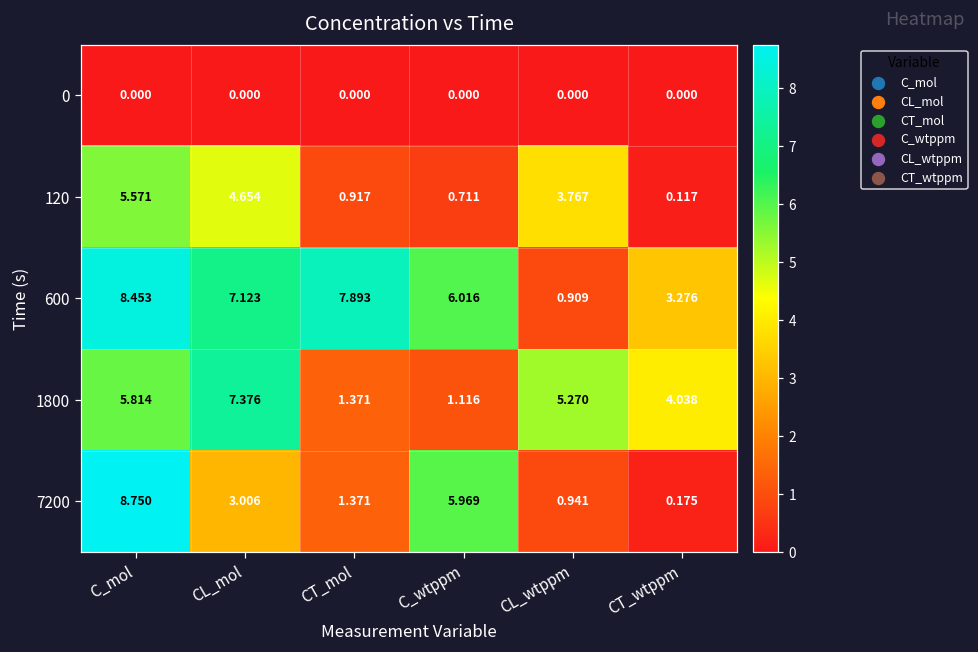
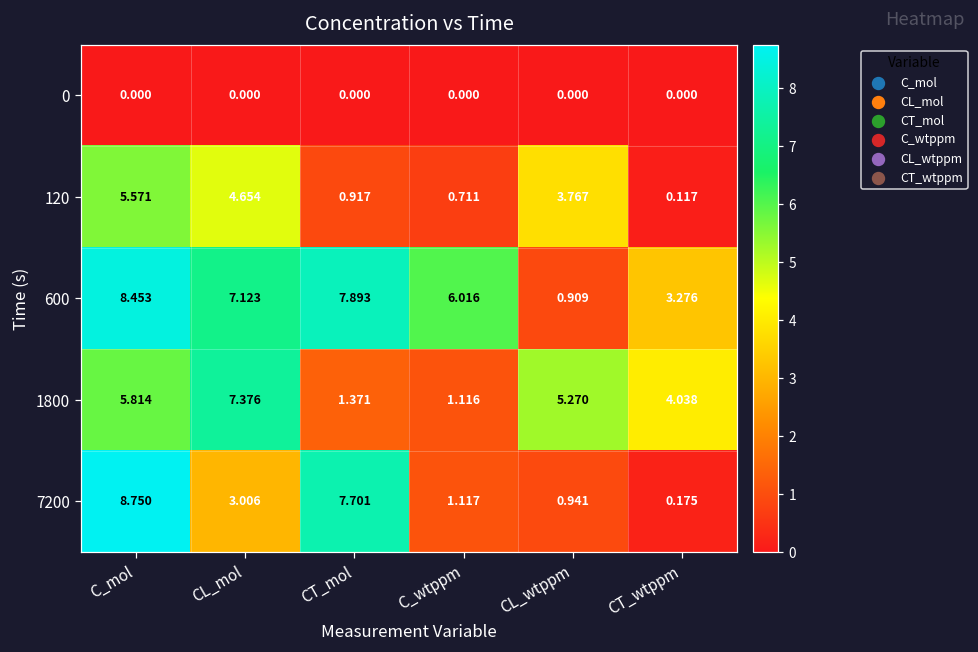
  {
    "0": {
      "C_mol": 0.000,
      "CL_mol": 0.000,
      "CT_mol": 0.000,
      "C_wtppm": 0.000,
      "CL_wtppm": 0.000,
      "CT_wtppm": 0.000
    },
    "120": {
      "C_mol": 5.571,
      "CL_mol": 4.654,
      "CT_mol": 0.917,
      "C_wtppm": 0.711,
      "CL_wtppm": 3.767,
      "CT_wtppm": 0.117
    },
    "600": {
      "C_mol": 8.453,
      "CL_mol": 7.123,
      "CT_mol": 7.893,
      "C_wtppm": 6.016,
      "CL_wtppm": 0.909,
      "CT_wtppm": 3.276
    },
    "1800": {
      "C_mol": 5.814,
      "CL_mol": 7.376,
      "CT_mol": 1.371,
      "C_wtppm": 1.116,
      "CL_wtppm": 5.270,
      "CT_wtppm": 4.038
    },
    "7200": {
      "C_mol": 8.750,
      "CL_mol": 3.006,
-     "CT_mol": 1.371,
-     "C_wtppm": 5.969,
+     "CT_mol": 7.701,
+     "C_wtppm": 1.117,
      "CL_wtppm": 0.941,
      "CT_wtppm": 0.175
    }
  }
